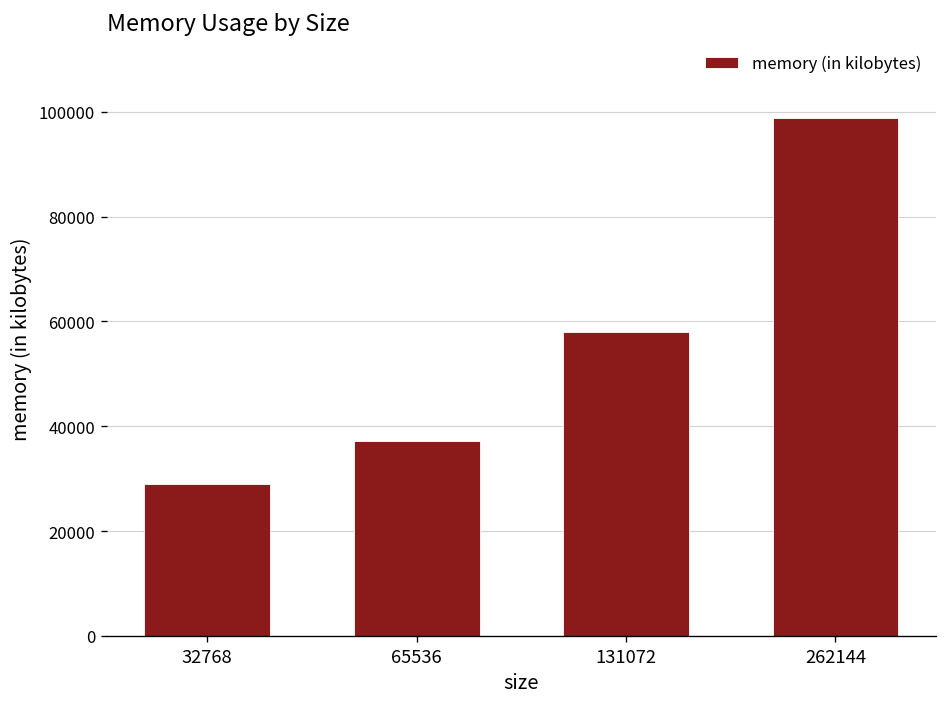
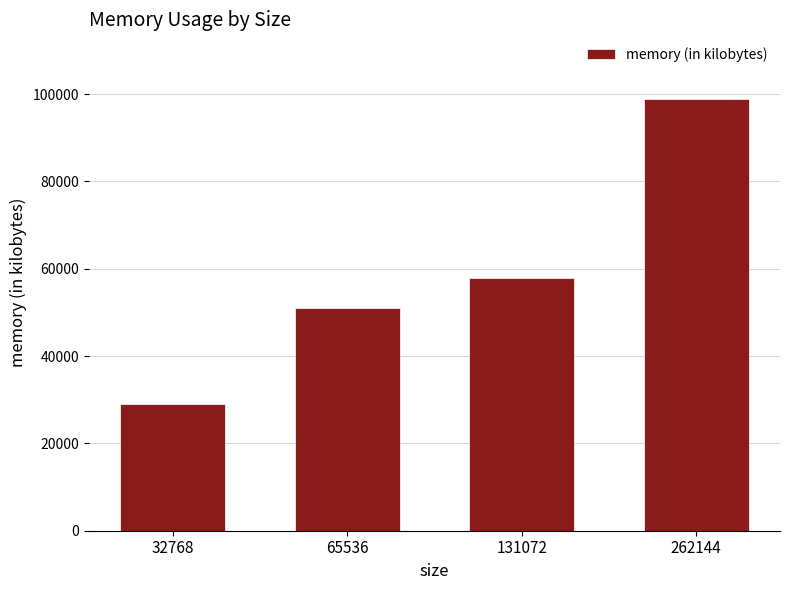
  {
    "32768": 29000,
-   "65536": 37000,
+   "65536": 51000,
    "131072": 58000,
    "262144": 99000
  }
